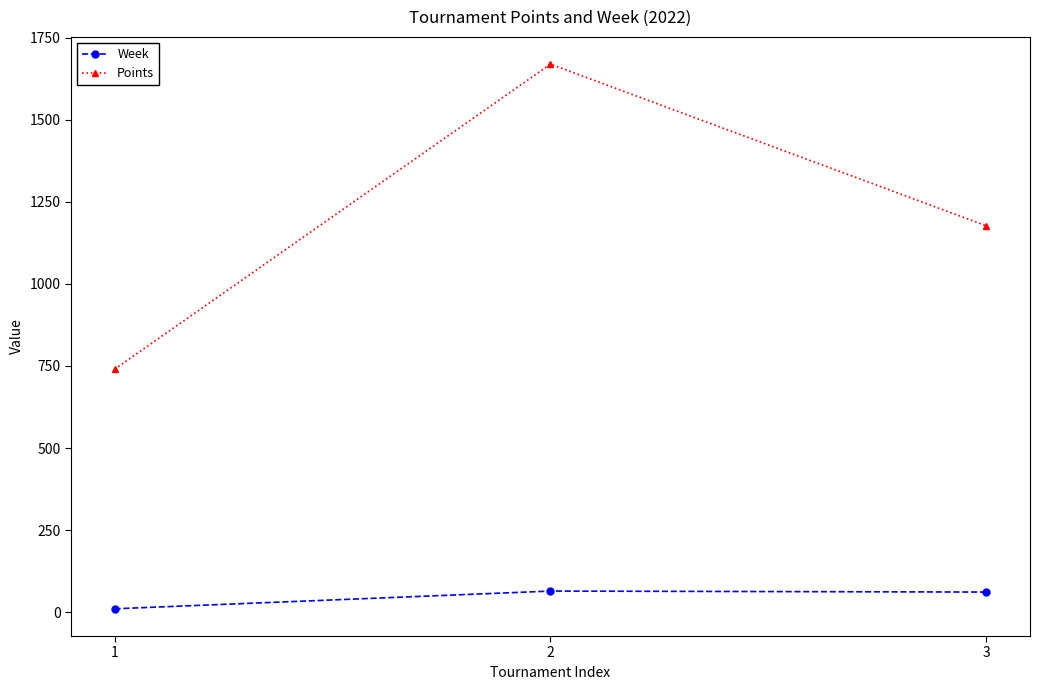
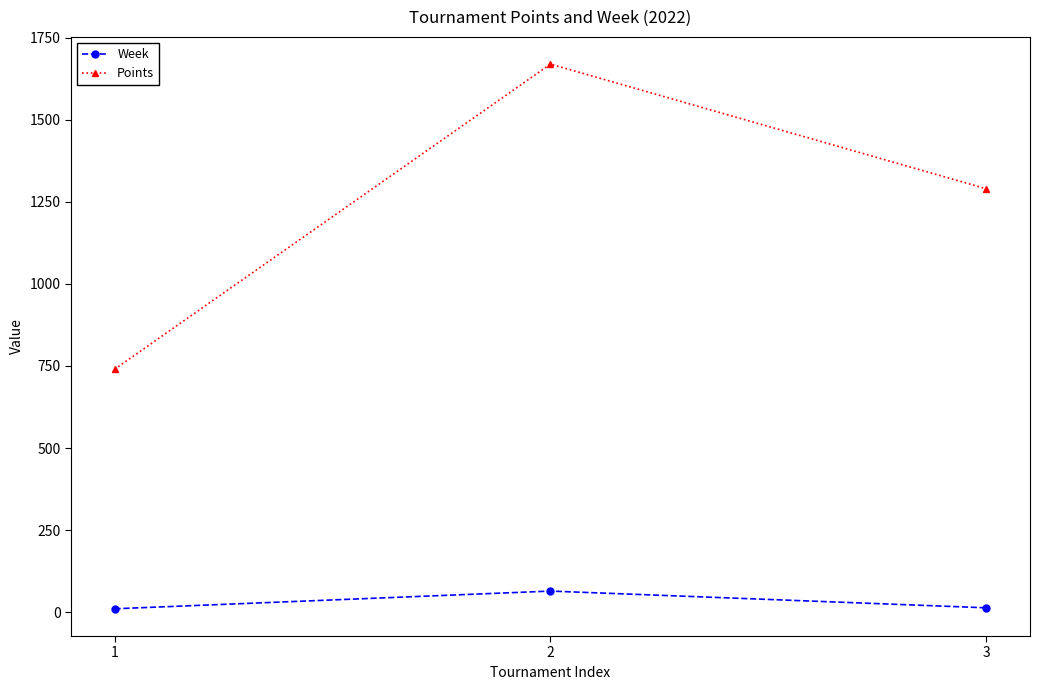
  {
    "Week": {
      "1": 10,
      "2": 60,
-     "3": 60
+     "3": 10
    },
    "Points": {
      "1": 740,
      "2": 1670,
-     "3": 1180
+     "3": 1290
    }
  }
